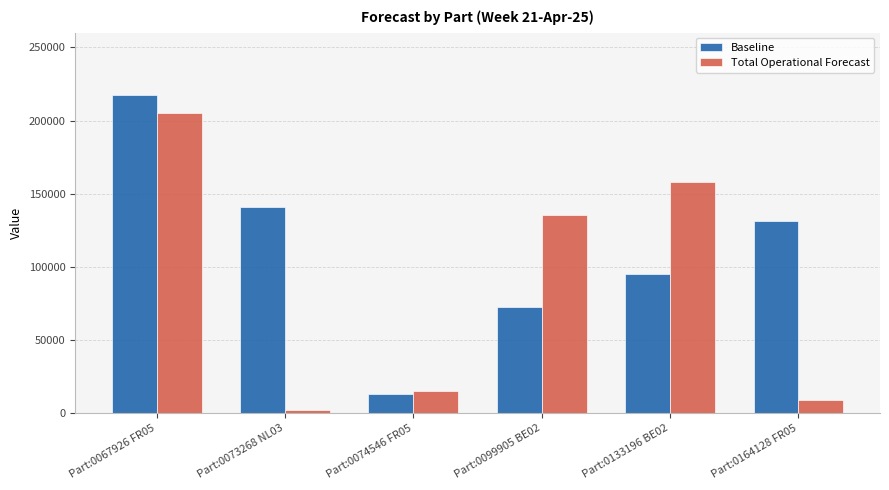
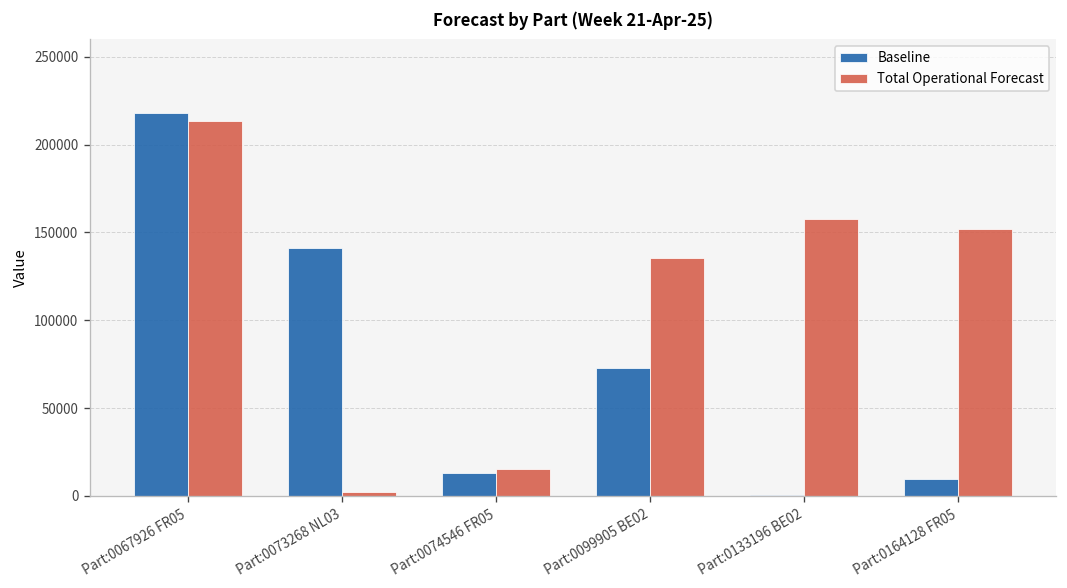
  {
    "Baseline": {
      "Part:0067926 FR05": 218000,
      "Part:0073268 NL03": 141000,
      "Part:0074546 FR05": 13000,
      "Part:0099905 BE02": 73000,
-     "Part:0133196 BE02": 95000,
-     "Part:0164128 FR05": 131000
+     "Part:0133196 BE02": 1000,
+     "Part:0164128 FR05": 10000
    },
    "Total Operational Forecast": {
-     "Part:0067926 FR05": 205000,
+     "Part:0067926 FR05": 213000,
      "Part:0073268 NL03": 2000,
      "Part:0074546 FR05": 15000,
      "Part:0099905 BE02": 135000,
      "Part:0133196 BE02": 158000,
-     "Part:0164128 FR05": 9000
+     "Part:0164128 FR05": 152000
    }
  }
